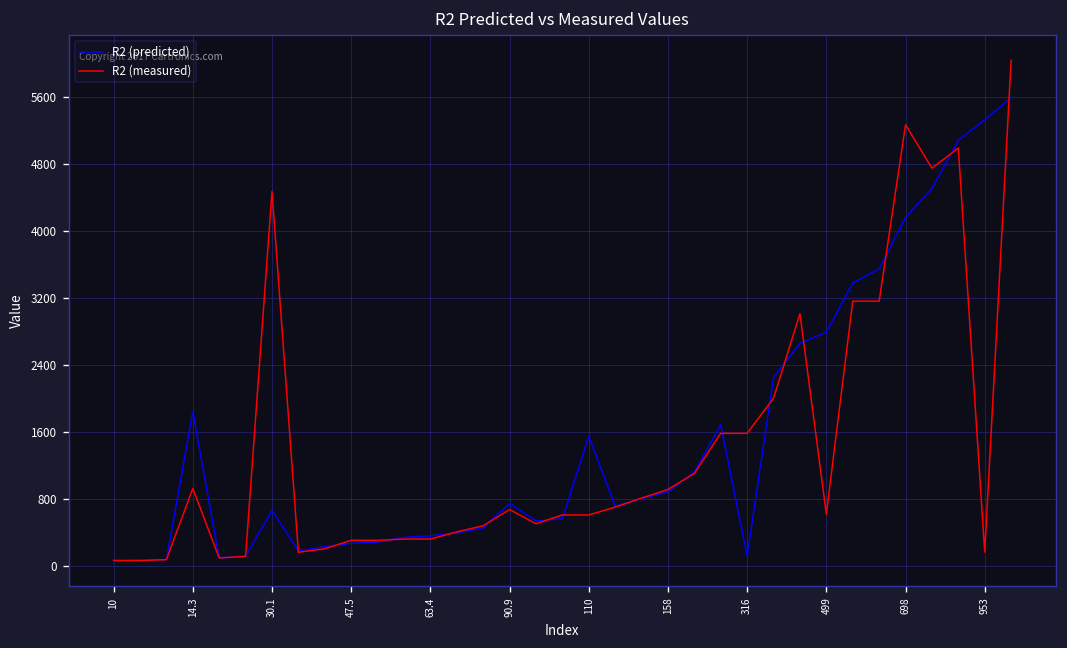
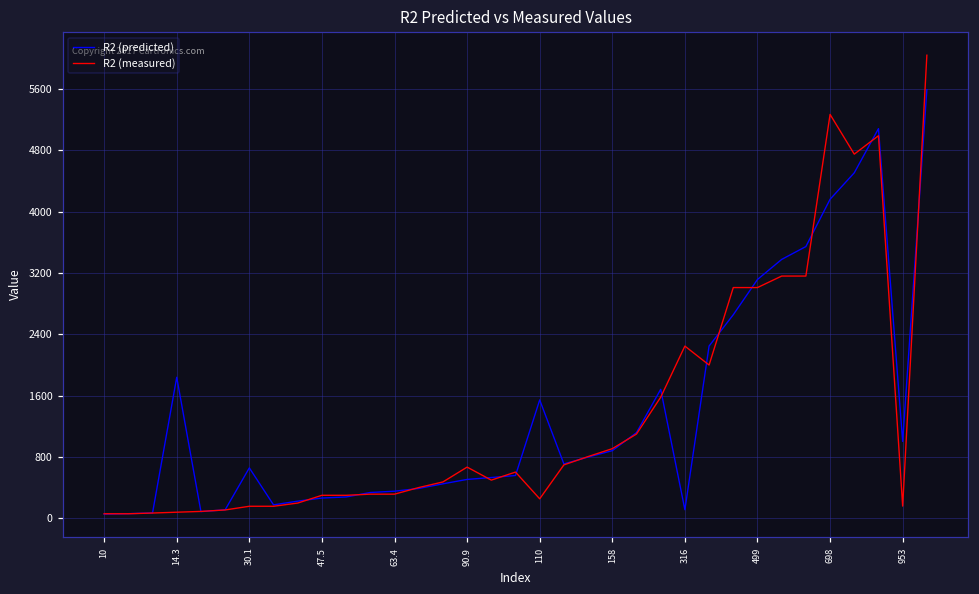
  {
    "R2 (predicted)": {
      "14.3": 1800,
      "30.1": 700,
      "63.4": 400,
-     "90.9": 700,
+     "90.9": 500,
      "110": 1500,
      "316": 100,
-     "499": 2800,
+     "499": 3100,
      "698": 4200,
-     "953": 5300
+     "953": 1000
    },
    "R2 (measured)": {
-     "14.3": 900,
-     "30.1": 4500,
+     "14.3": 100,
+     "30.1": 200,
      "63.4": 300,
      "90.9": 700,
-     "110": 600,
-     "316": 1600,
-     "499": 600,
+     "110": 300,
+     "316": 2200,
+     "499": 3000,
      "698": 5300,
      "953": 200
    }
  }
